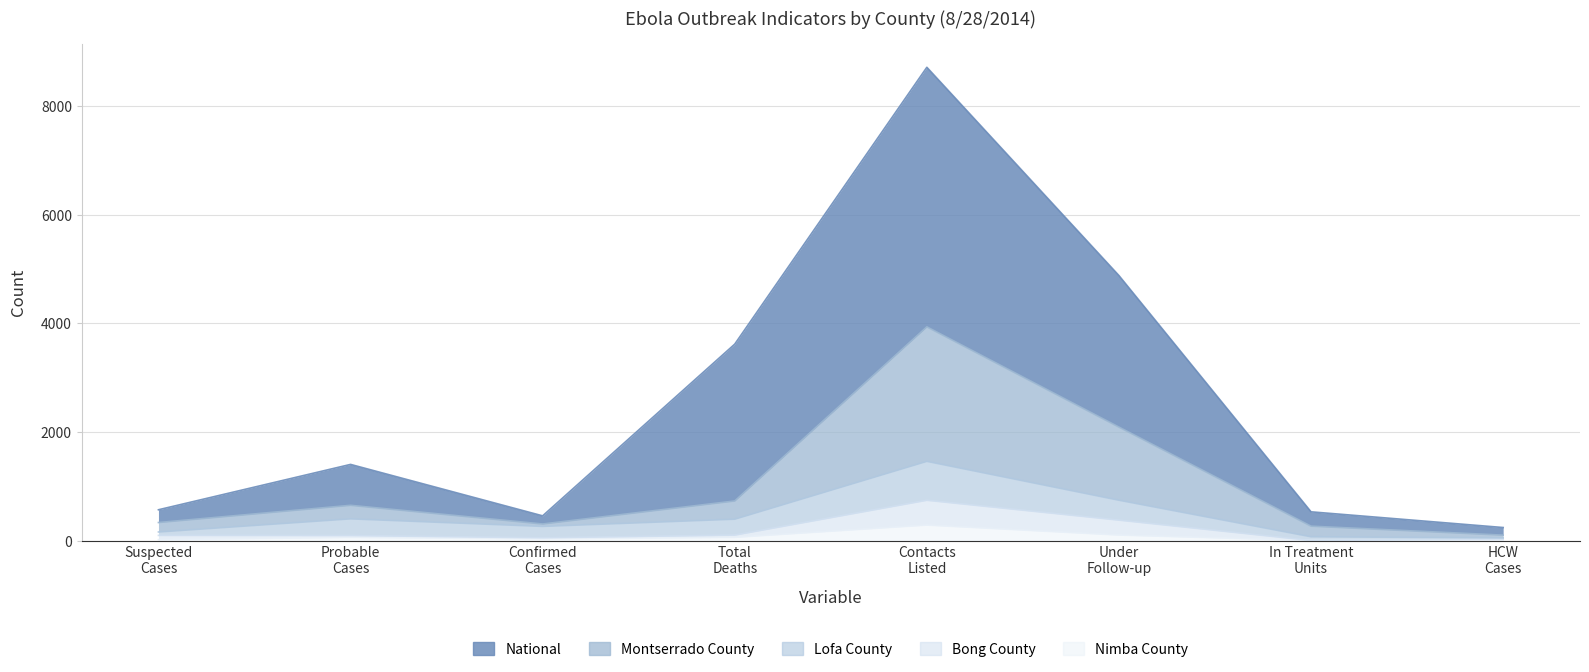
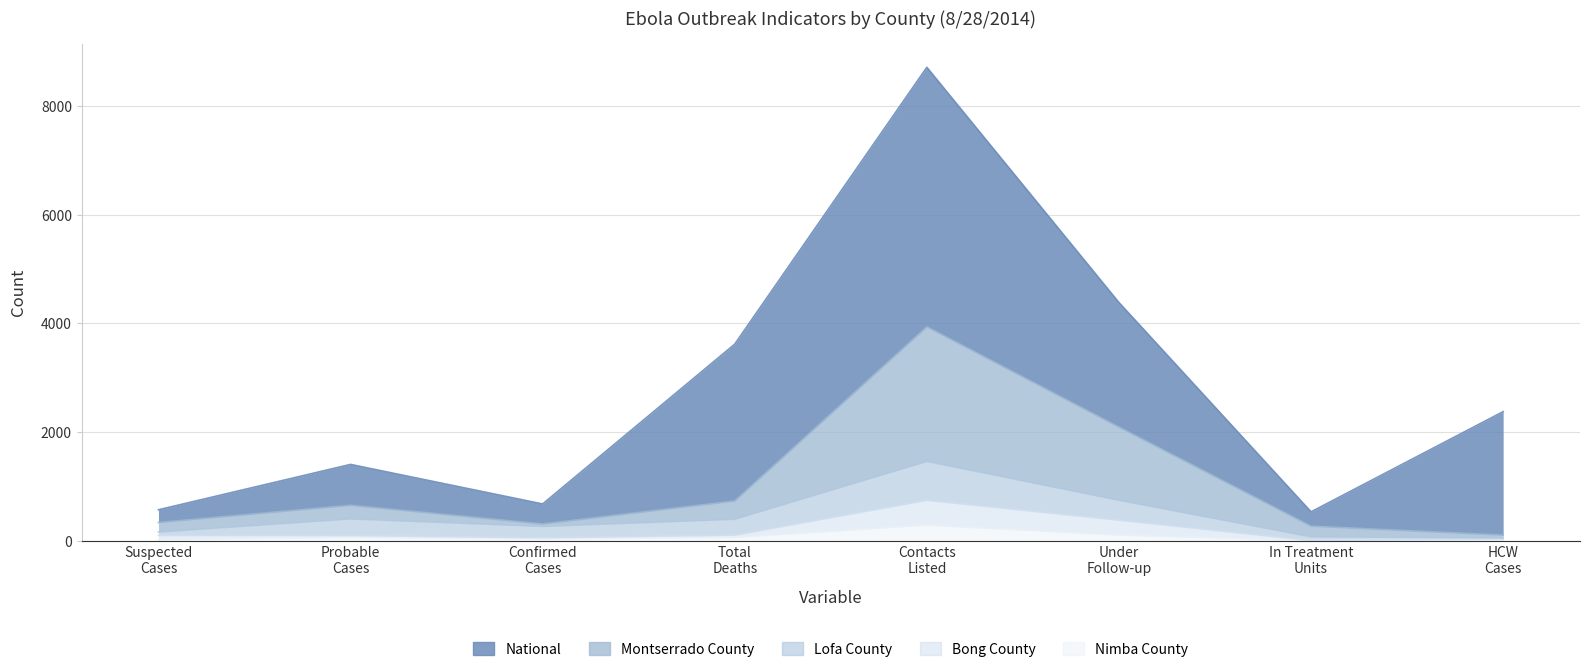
  {
    "National": {
      "Suspected Cases": 200,
      "Probable Cases": 800,
-     "Confirmed Cases": 200,
+     "Confirmed Cases": 400,
      "Total Deaths": 2900,
      "Contacts Listed": 4800,
-     "Under Follow-up": 2800,
+     "Under Follow-up": 2300,
      "In Treatment Units": 300,
-     "HCW Cases": 100
+     "HCW Cases": 2300
    }
  }
